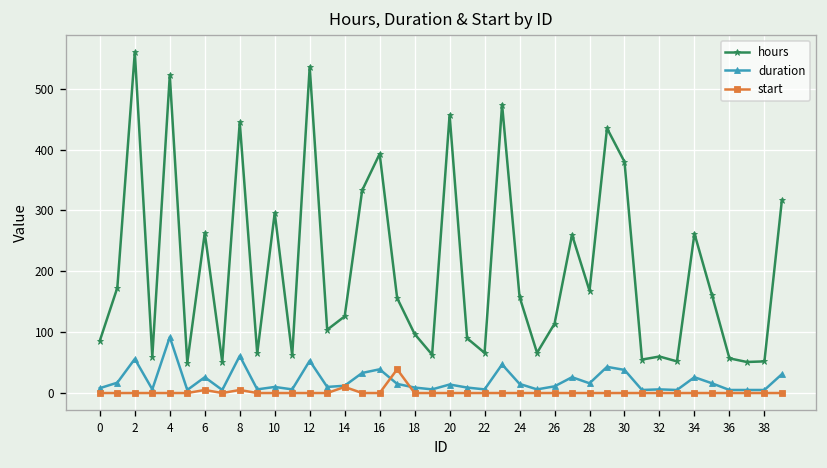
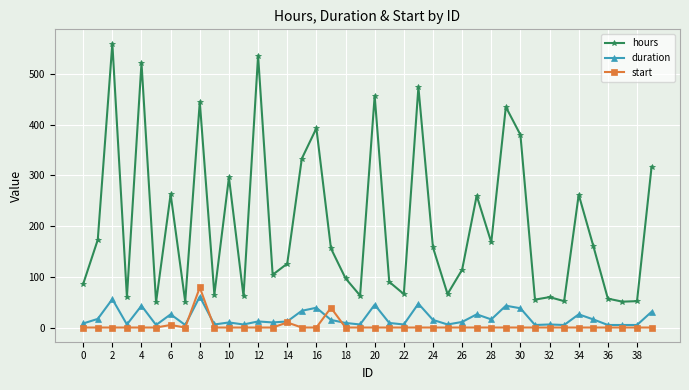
  {
    "hours": {
      "0": 90,
      "2": 560,
      "4": 520,
      "6": 260,
      "8": 450,
      "10": 300,
      "12": 540,
      "14": 130,
      "16": 390,
      "18": 100,
      "20": 460,
      "22": 70,
      "24": 160,
      "26": 110,
      "28": 170,
      "30": 380,
      "32": 60,
      "34": 260,
      "36": 60,
      "38": 50
    },
    "duration": {
      "0": 10,
      "2": 60,
-     "4": 90,
+     "4": 40,
      "6": 30,
      "8": 60,
      "10": 10,
-     "12": 50,
+     "12": 10,
      "16": 40,
      "18": 10,
-     "20": 10,
+     "20": 50,
      "22": 10,
      "24": 20,
      "26": 10,
      "28": 20,
      "30": 40,
      "32": 10,
      "34": 30
    },
    "start": {
      "0": 0,
      "2": 0,
      "4": 0,
      "6": 10,
-     "8": 10,
+     "8": 80,
      "10": 0,
      "12": 0,
      "16": 0,
      "18": 0,
      "20": 0,
      "22": 0,
      "24": 0,
      "26": 0,
      "28": 0,
      "30": 0,
      "32": 0,
      "34": 0
    }
  }
